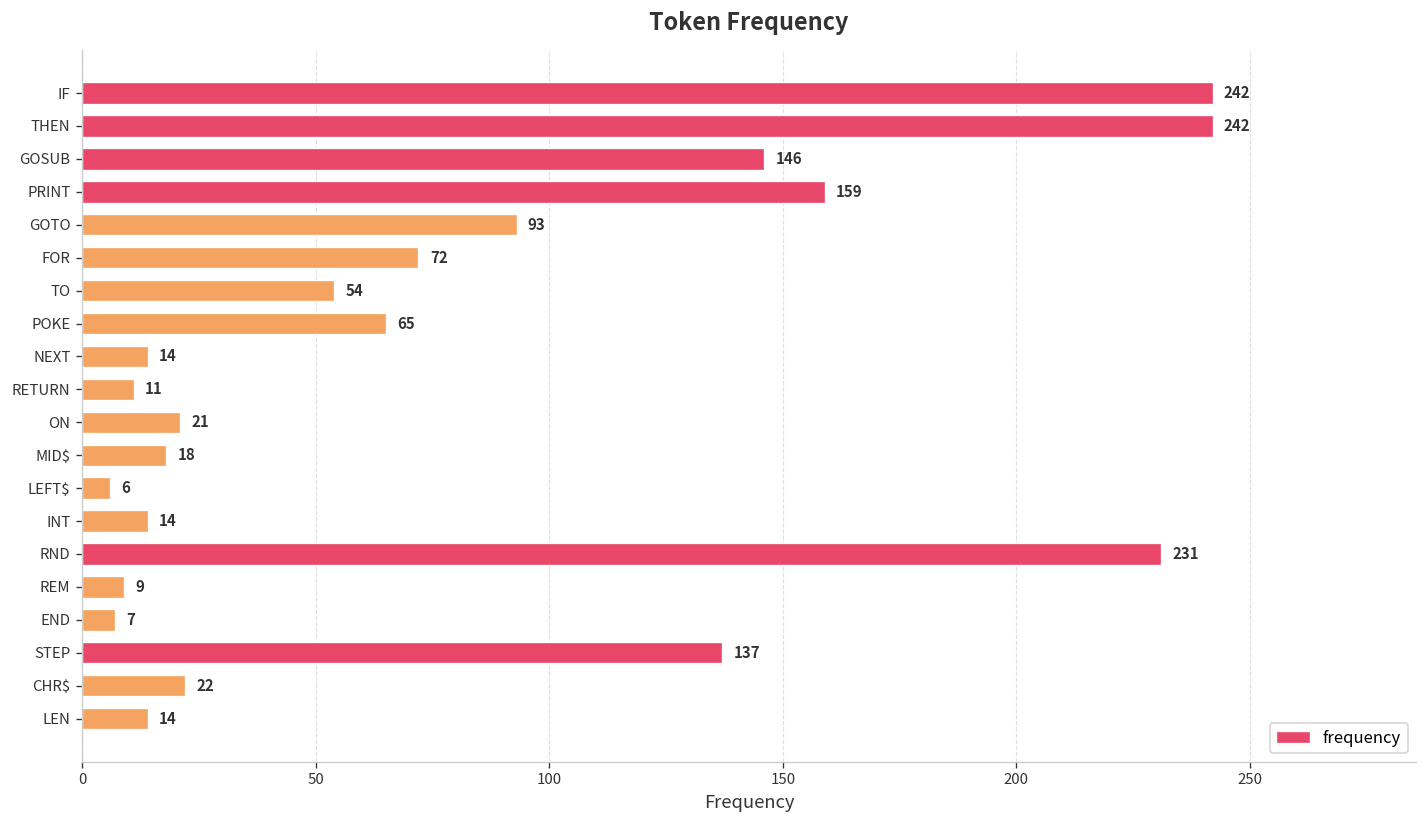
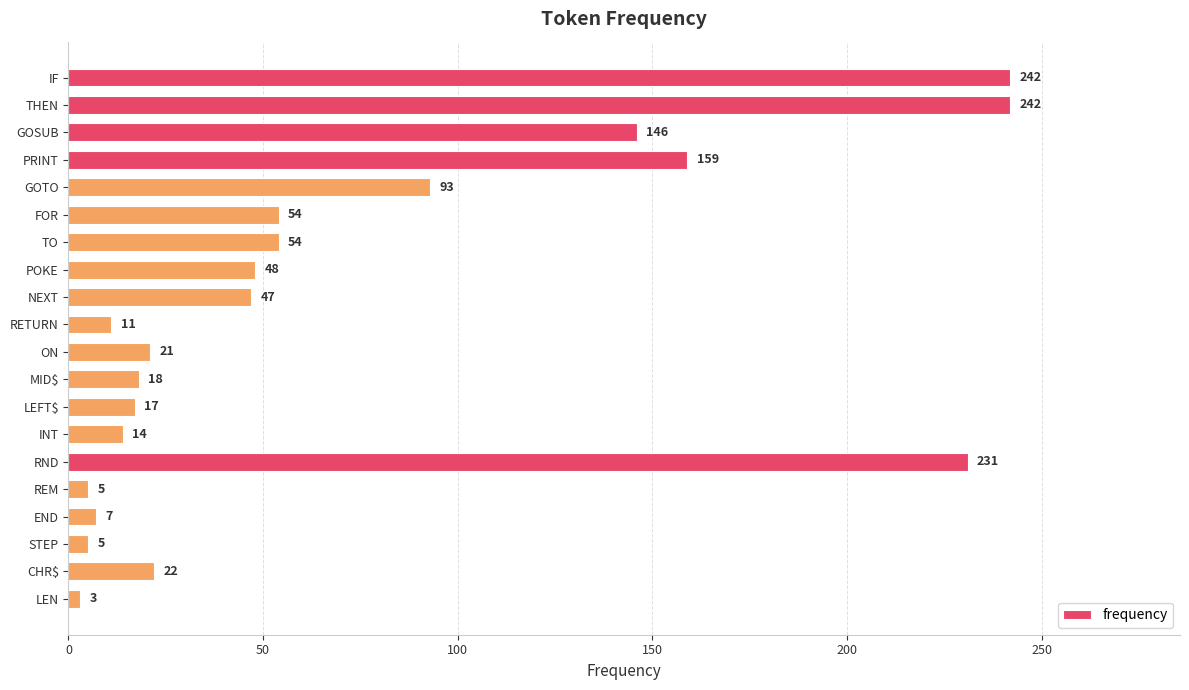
  {
    "IF": 242,
    "THEN": 242,
    "GOSUB": 146,
    "PRINT": 159,
    "GOTO": 93,
-   "FOR": 72,
+   "FOR": 54,
    "TO": 54,
-   "POKE": 65,
-   "NEXT": 14,
+   "POKE": 48,
+   "NEXT": 47,
    "RETURN": 11,
    "ON": 21,
    "MID$": 18,
-   "LEFT$": 6,
+   "LEFT$": 17,
    "INT": 14,
    "RND": 231,
-   "REM": 9,
+   "REM": 5,
    "END": 7,
-   "STEP": 137,
+   "STEP": 5,
    "CHR$": 22,
-   "LEN": 14
+   "LEN": 3
  }
